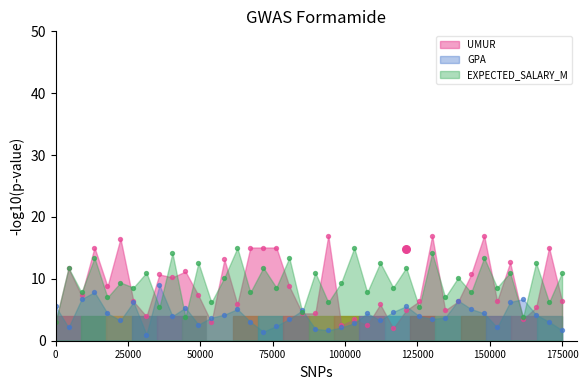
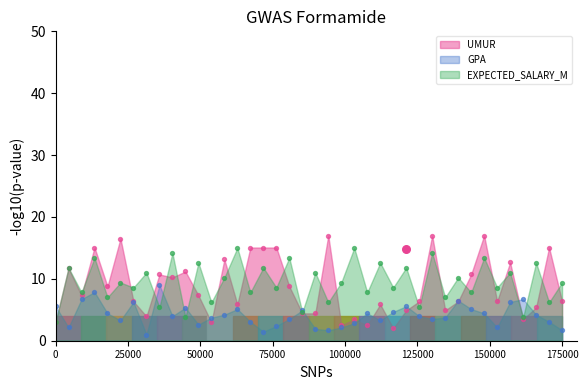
  {
    "GPA": {
      "0": 6
    },
    "EXPECTED_SALARY_M": {
-     "175000": 11
+     "175000": 9
    }
  }
